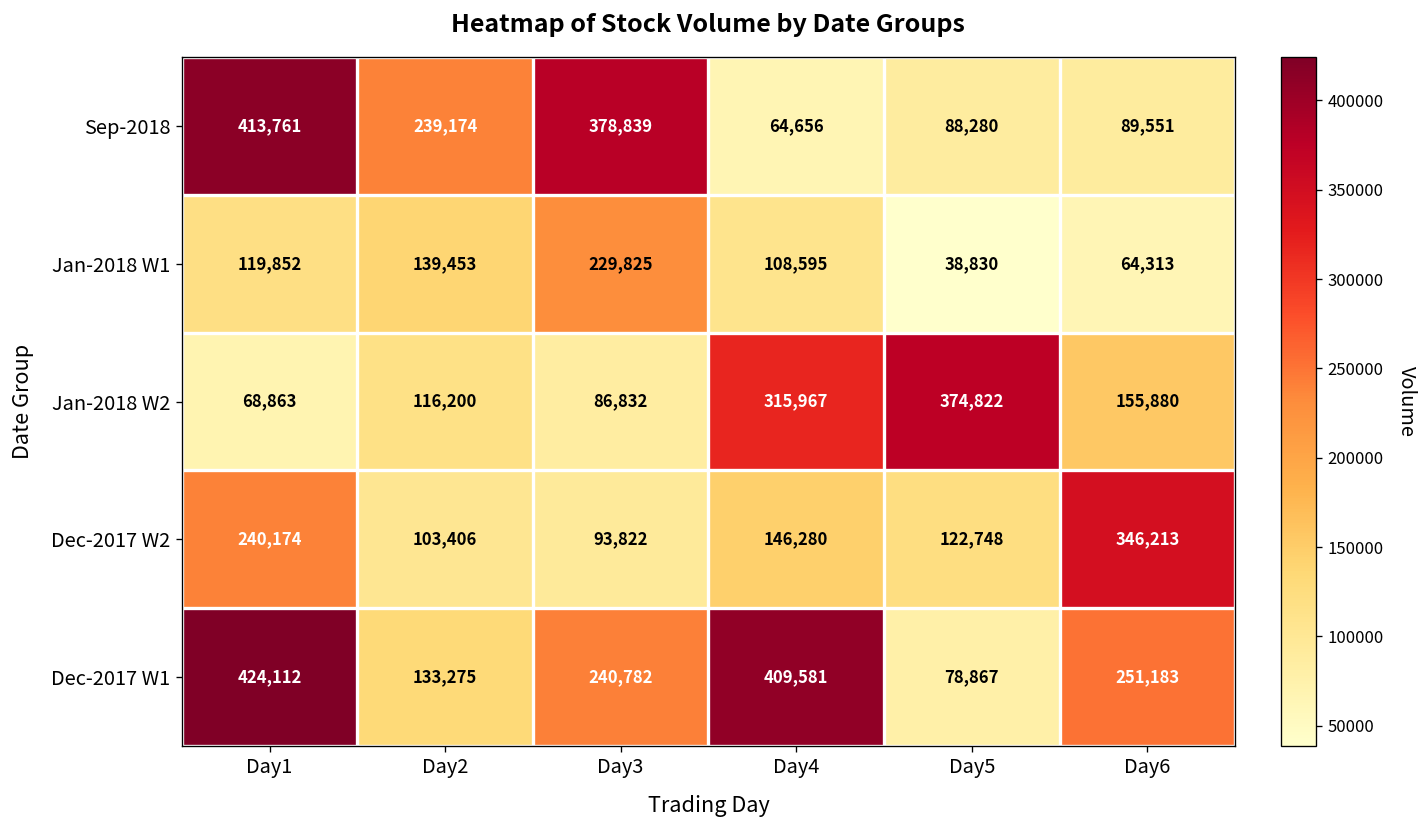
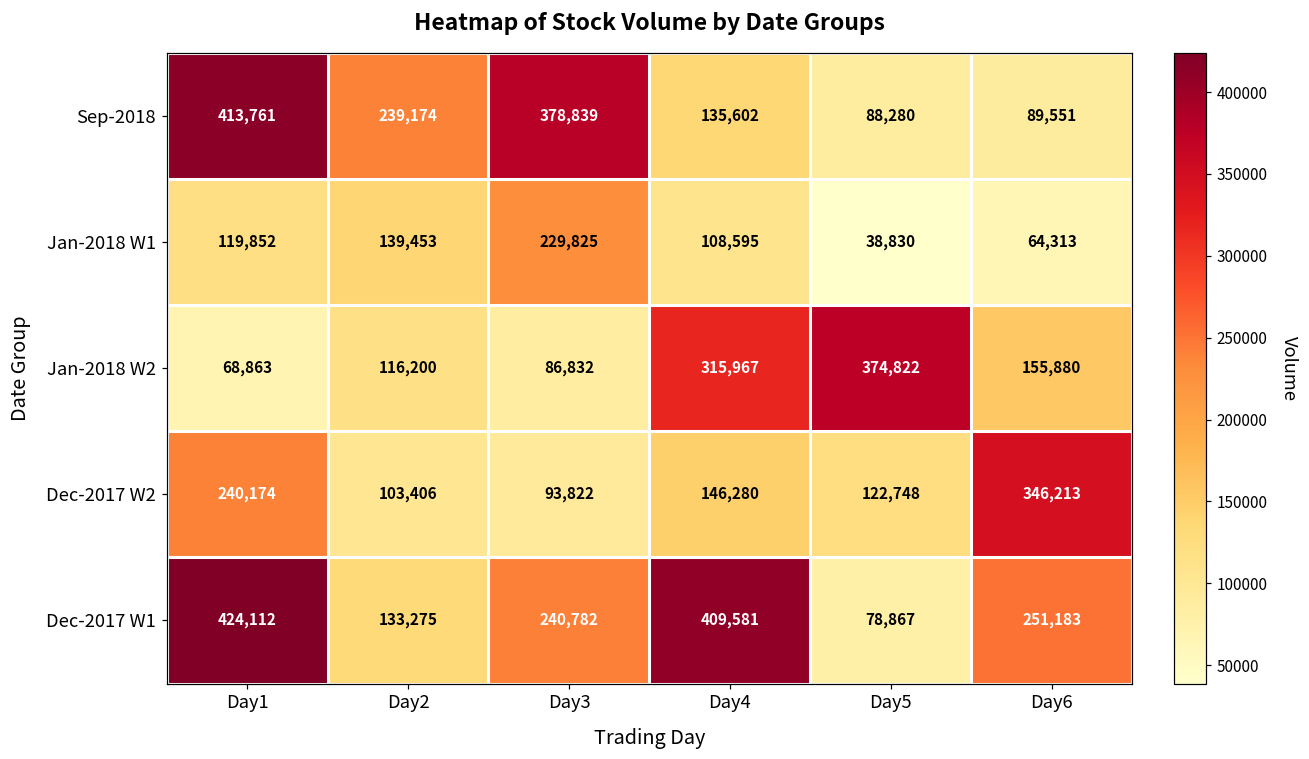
  {
    "Sep-2018": {
      "Day1": "413,761",
      "Day2": "239,174",
      "Day3": "378,839",
-     "Day4": "64,656",
+     "Day4": "135,602",
      "Day5": "88,280",
      "Day6": "89,551"
    },
    "Jan-2018 W1": {
      "Day1": "119,852",
      "Day2": "139,453",
      "Day3": "229,825",
      "Day4": "108,595",
      "Day5": "38,830",
      "Day6": "64,313"
    },
    "Jan-2018 W2": {
      "Day1": "68,863",
      "Day2": "116,200",
      "Day3": "86,832",
      "Day4": "315,967",
      "Day5": "374,822",
      "Day6": "155,880"
    },
    "Dec-2017 W2": {
      "Day1": "240,174",
      "Day2": "103,406",
      "Day3": "93,822",
      "Day4": "146,280",
      "Day5": "122,748",
      "Day6": "346,213"
    },
    "Dec-2017 W1": {
      "Day1": "424,112",
      "Day2": "133,275",
      "Day3": "240,782",
      "Day4": "409,581",
      "Day5": "78,867",
      "Day6": "251,183"
    }
  }
